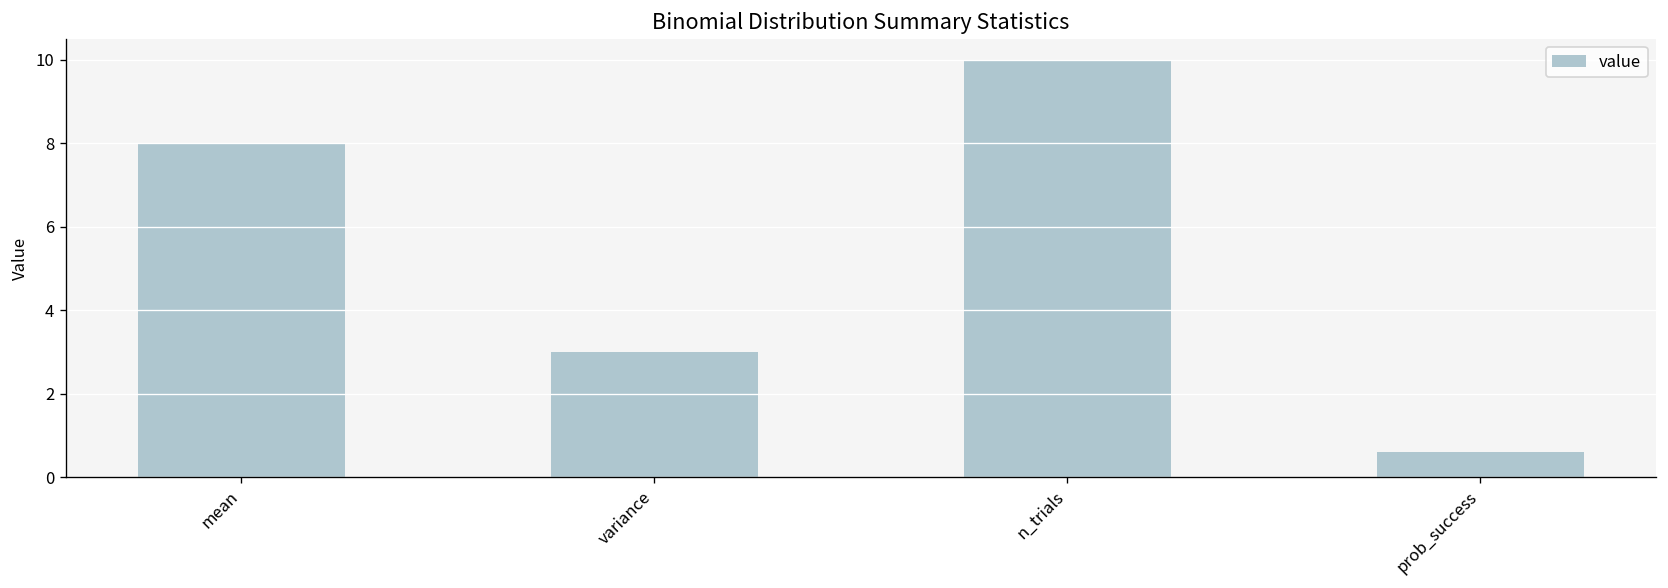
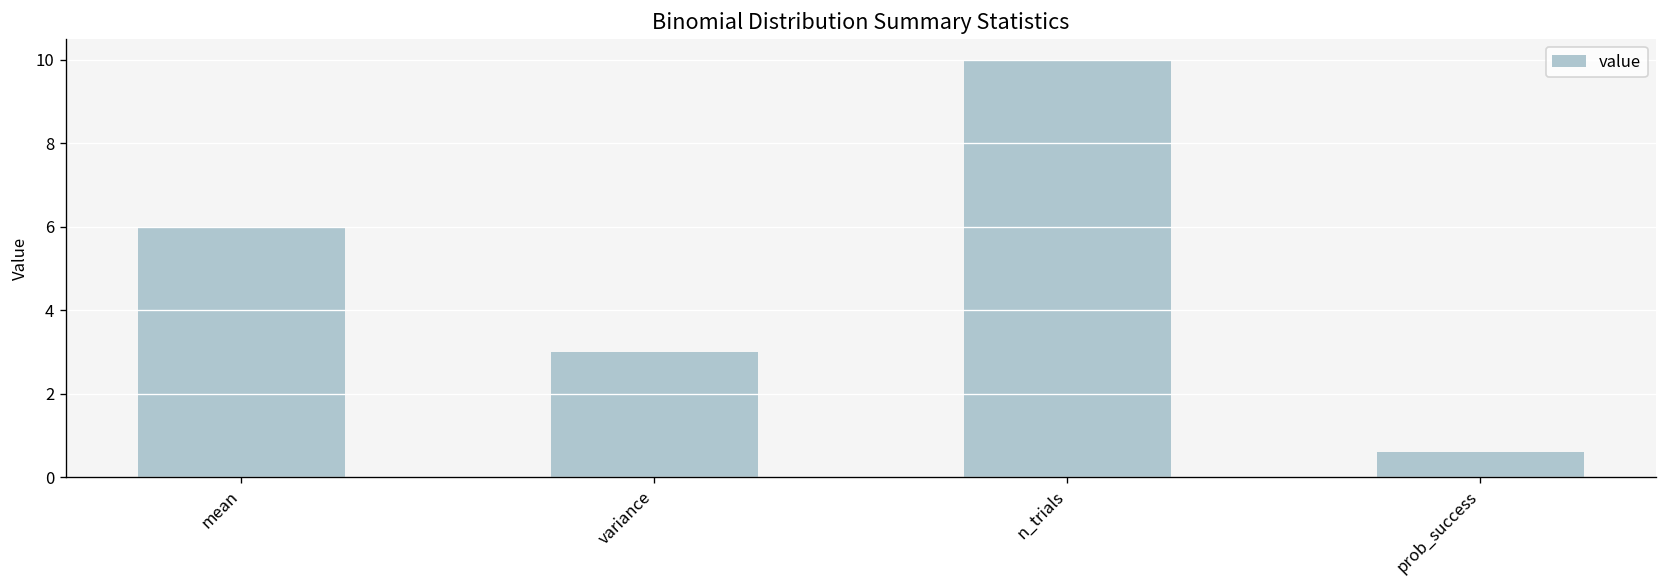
  {
-   "mean": 8,
+   "mean": 6,
    "variance": 3,
    "n_trials": 10,
    "prob_success": 0.6
  }
